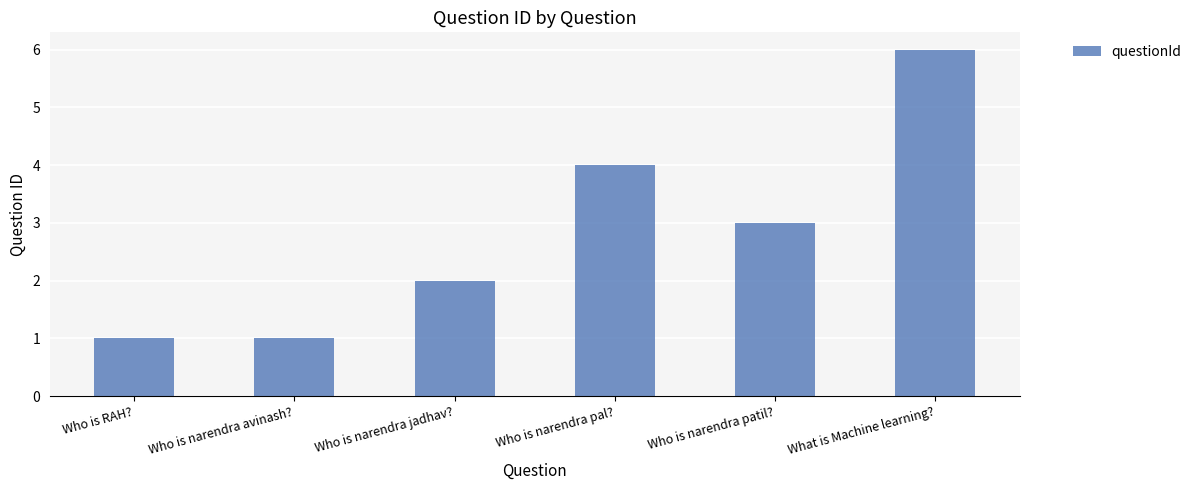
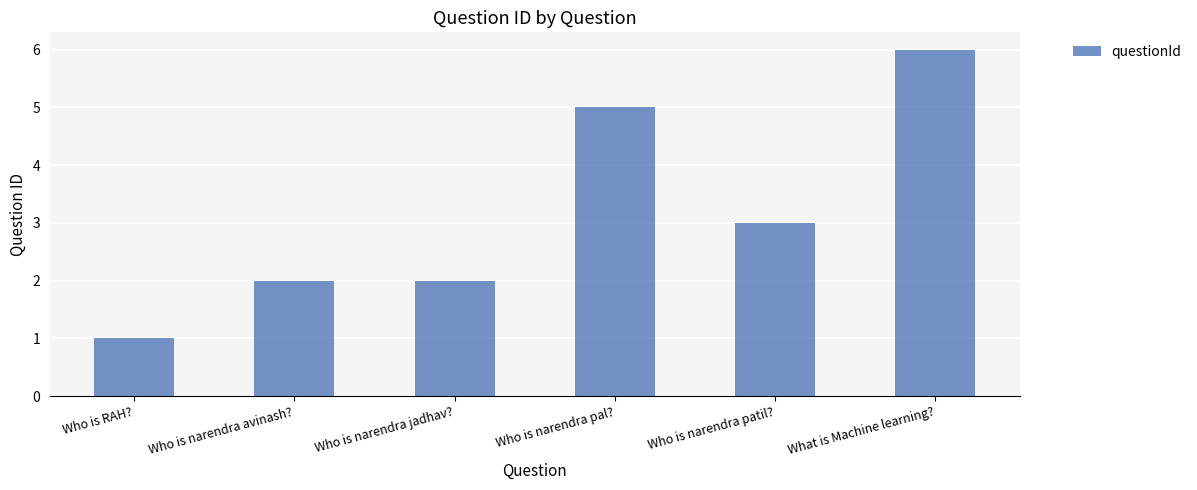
  {
    "Who is RAH?": 1,
-   "Who is narendra avinash?": 1,
+   "Who is narendra avinash?": 2,
    "Who is narendra jadhav?": 2,
-   "Who is narendra pal?": 4,
+   "Who is narendra pal?": 5,
    "Who is narendra patil?": 3,
    "What is Machine learning?": 6
  }
